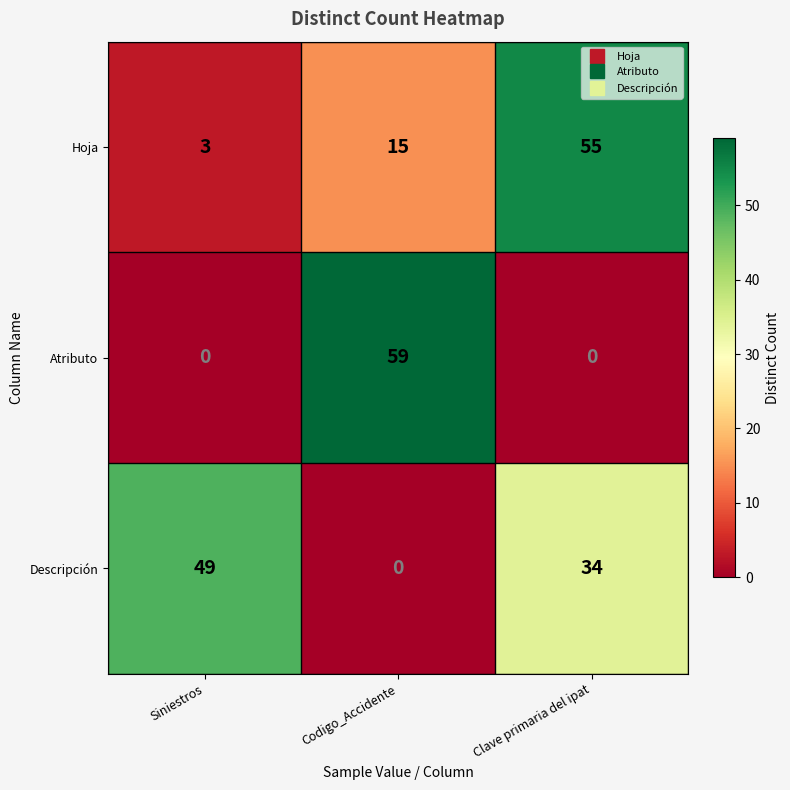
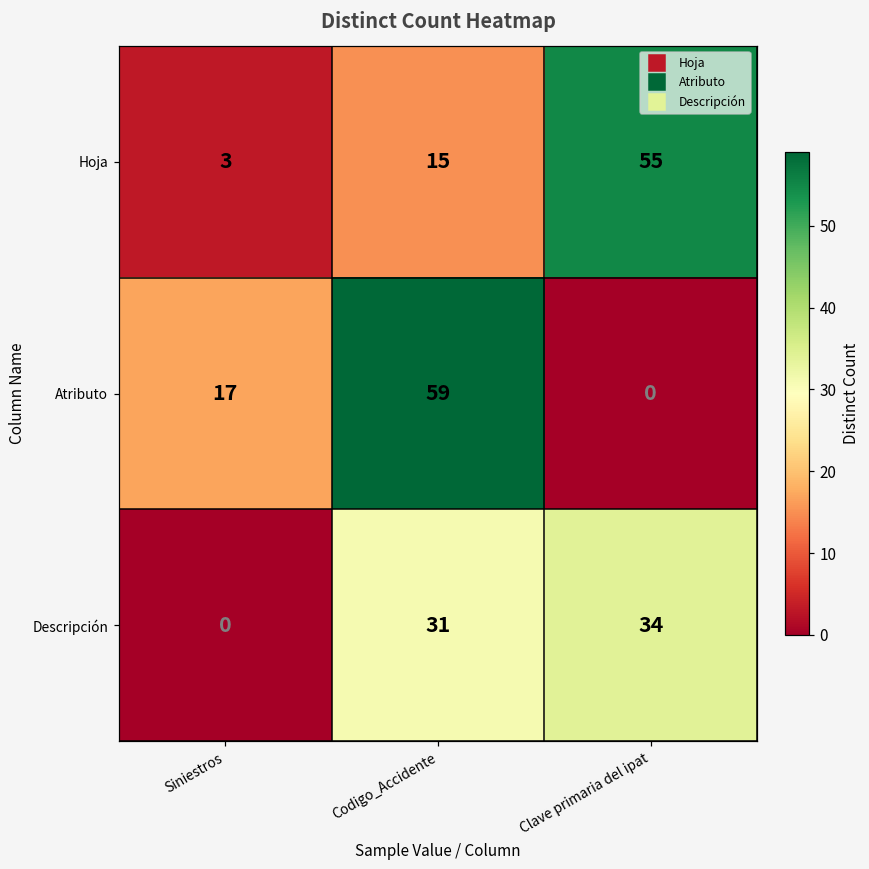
  {
    "Hoja": {
      "Siniestros": 3,
      "Codigo_Accidente": 15,
      "Clave primaria del ipat": 55
    },
    "Atributo": {
-     "Siniestros": 0,
+     "Siniestros": 17,
      "Codigo_Accidente": 59,
      "Clave primaria del ipat": 0
    },
    "Descripción": {
-     "Siniestros": 49,
-     "Codigo_Accidente": 0,
+     "Siniestros": 0,
+     "Codigo_Accidente": 31,
      "Clave primaria del ipat": 34
    }
  }
